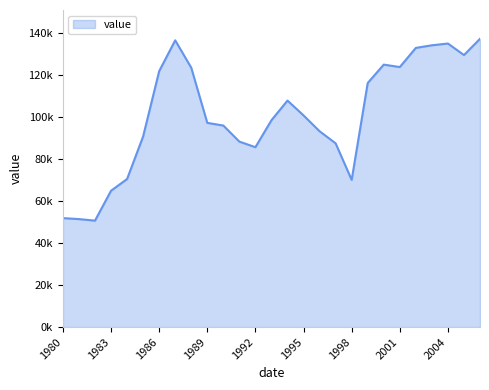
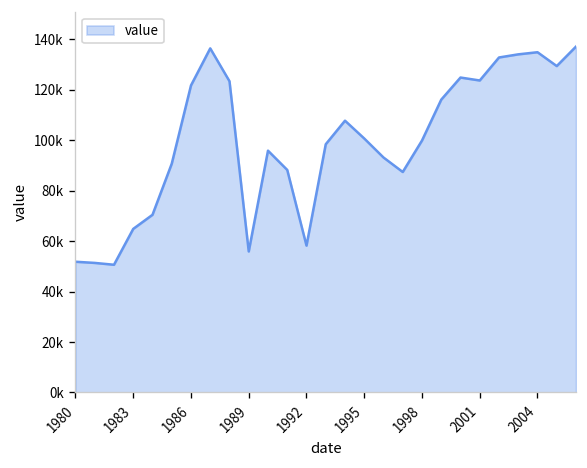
  {
    "1980": 52000,
    "1983": 65000,
    "1986": 122000,
-   "1989": 97000,
-   "1992": 86000,
+   "1989": 56000,
+   "1992": 58000,
    "1995": 101000,
-   "1998": 70000,
+   "1998": 100000,
    "2001": 124000,
    "2004": 135000
  }
